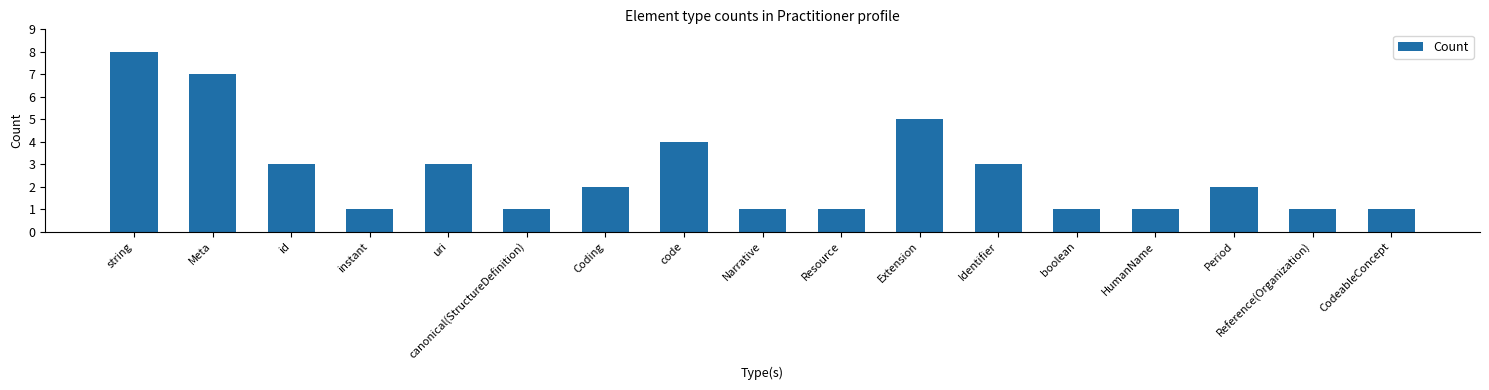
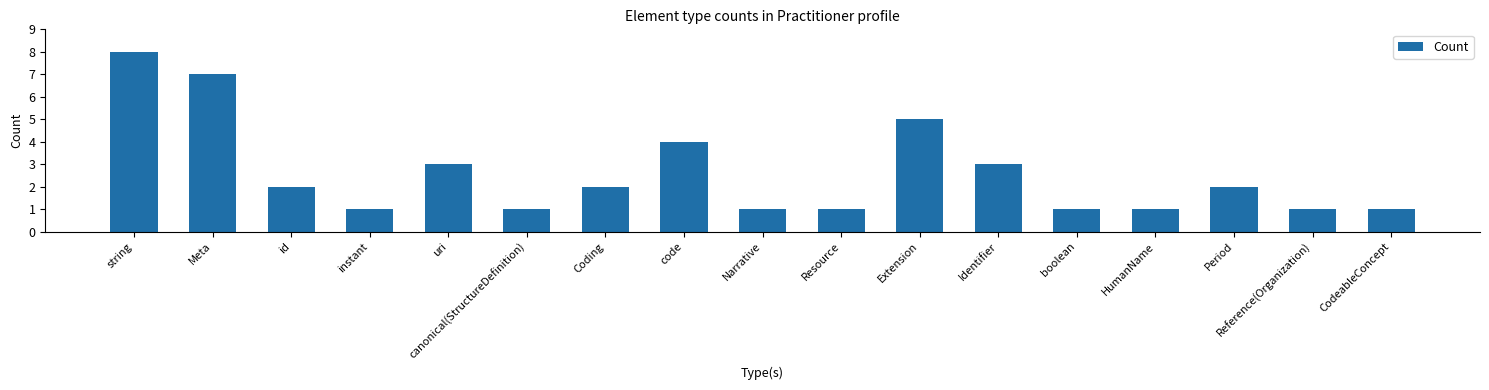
  {
    "string": 8,
    "Meta": 7,
-   "id": 3,
+   "id": 2,
    "instant": 1,
    "uri": 3,
    "canonical(StructureDefinition)": 1,
    "Coding": 2,
    "code": 4,
    "Narrative": 1,
    "Resource": 1,
    "Extension": 5,
    "Identifier": 3,
    "boolean": 1,
    "HumanName": 1,
    "Period": 2,
    "Reference(Organization)": 1,
    "CodeableConcept": 1
  }
